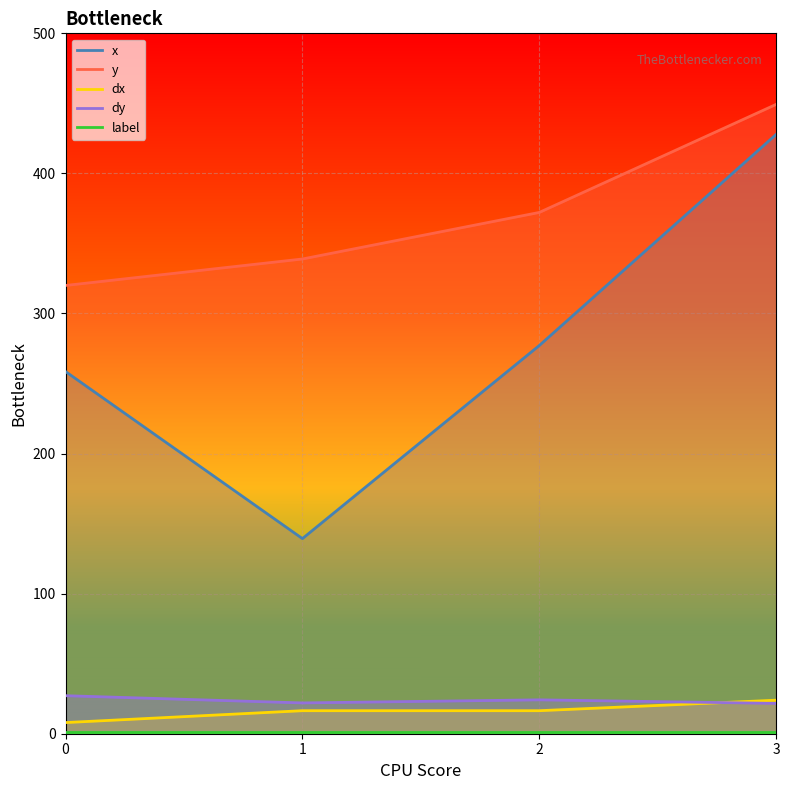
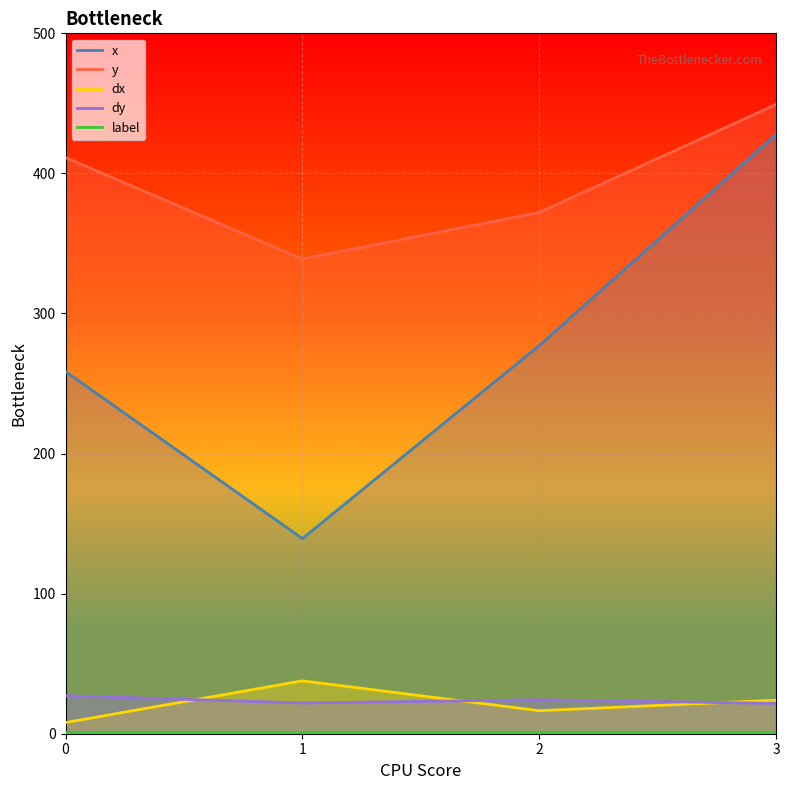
  {
    "y": {
-     "0": 320,
+     "0": 411,
      "1": 339,
      "2": 372,
      "3": 449
    },
    "dx": {
      "0": 8,
-     "1": 16,
+     "1": 38,
      "2": 16,
      "3": 24
    },
    "label": {
      "0": 1,
      "1": 1,
      "2": 1,
      "3": 1
    }
  }
